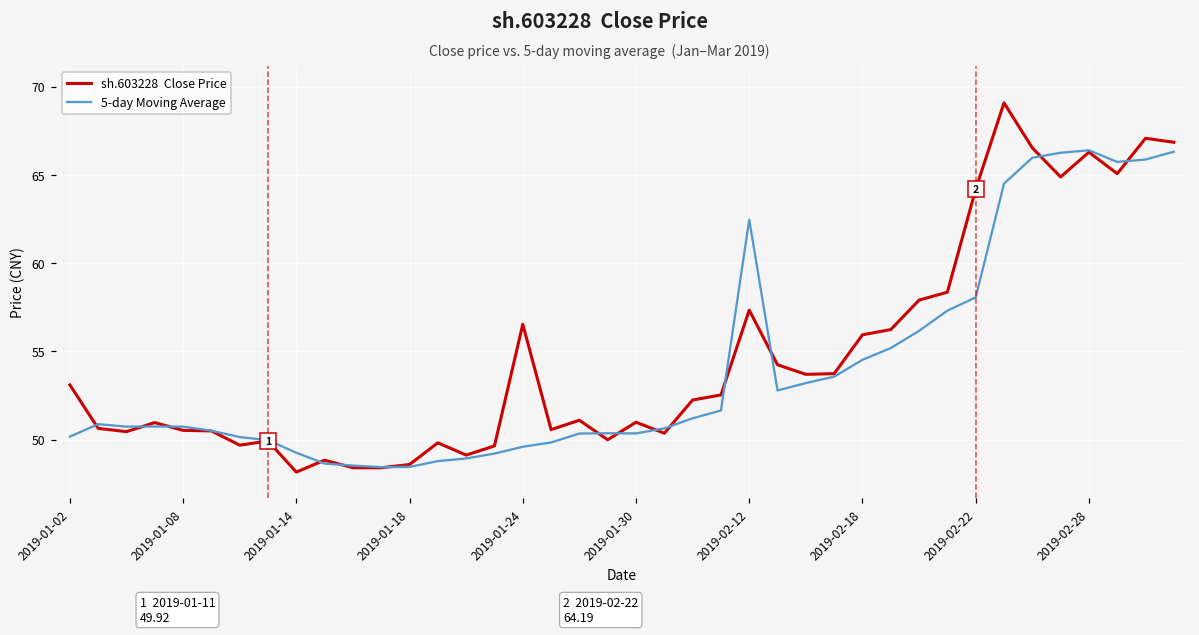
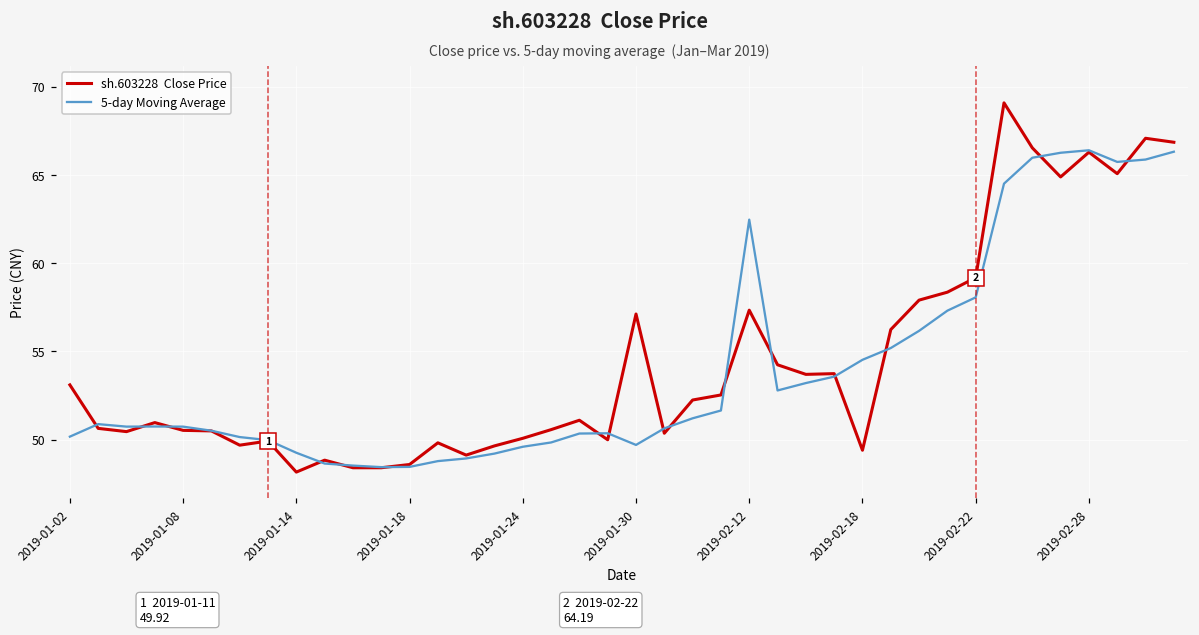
  {
    "sh.603228 Close Price": {
      "2019-01-02": 53.1,
      "2019-01-08": 50.5,
      "2019-01-14": 48.2,
-     "2019-01-24": 56.5,
-     "2019-01-30": 51.0,
+     "2019-01-24": 50.1,
+     "2019-01-30": 57.1,
      "2019-02-12": 57.3,
-     "2019-02-18": 55.9,
-     "2019-02-22": 64.2
+     "2019-02-18": 49.4,
+     "2019-02-22": 59.2
    },
    "5-day Moving Average": {
      "2019-01-02": 50.2,
      "2019-01-08": 50.7,
      "2019-01-14": 49.3,
      "2019-01-24": 49.6,
-     "2019-01-30": 50.4,
+     "2019-01-30": 49.7,
      "2019-02-12": 62.5,
      "2019-02-18": 54.5,
      "2019-02-22": 58.1
    }
  }
